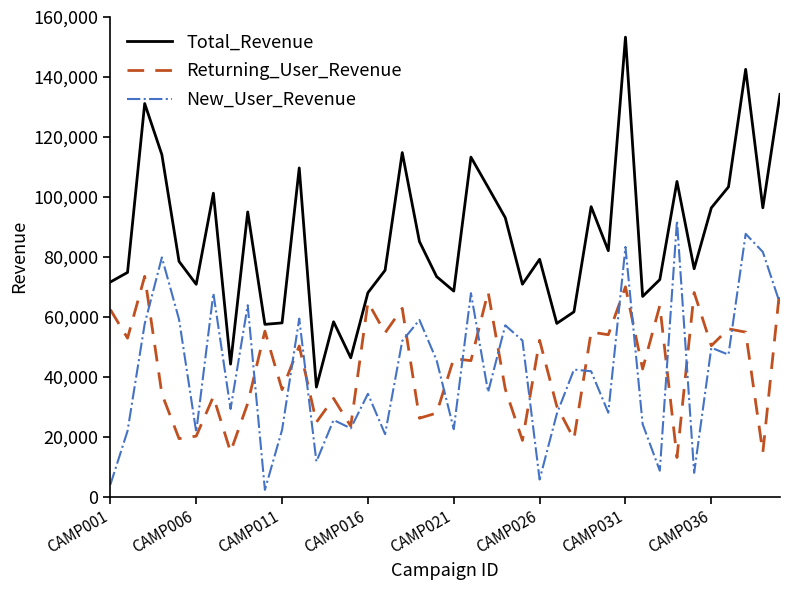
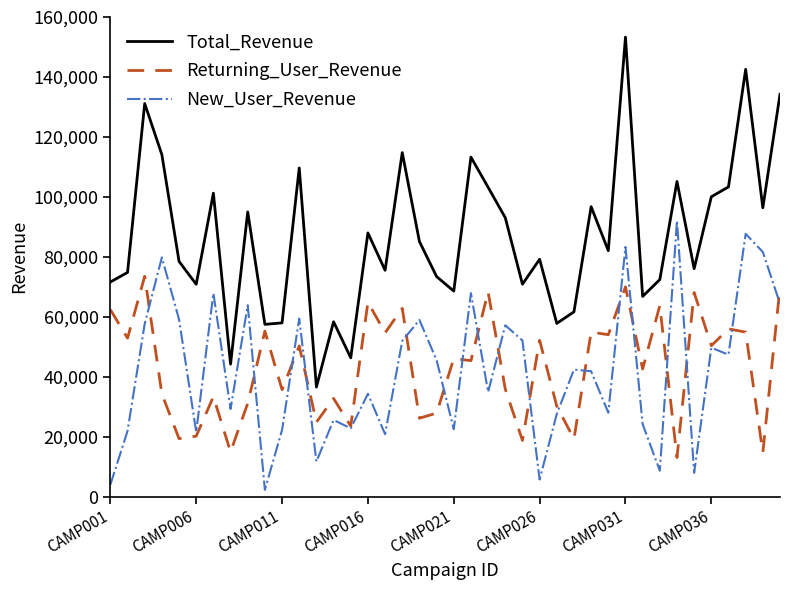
  {
    "Total_Revenue": {
      "CAMP001": "72,000",
      "CAMP006": "71,000",
      "CAMP011": "58,000",
-     "CAMP016": "68,000",
+     "CAMP016": "88,000",
      "CAMP021": "69,000",
      "CAMP026": "79,000",
      "CAMP031": "153,000",
-     "CAMP036": "96,000"
+     "CAMP036": "100,000"
    },
    "Returning_User_Revenue": {
      "CAMP001": "62,000",
      "CAMP006": "20,000",
      "CAMP011": "36,000",
      "CAMP016": "65,000",
      "CAMP021": "46,000",
      "CAMP026": "52,000",
      "CAMP031": "70,000"
    },
    "New_User_Revenue": {
      "CAMP001": "4,000",
      "CAMP006": "22,000",
      "CAMP011": "22,000",
      "CAMP016": "34,000",
      "CAMP021": "23,000",
      "CAMP026": "6,000",
      "CAMP031": "83,000"
    }
  }
